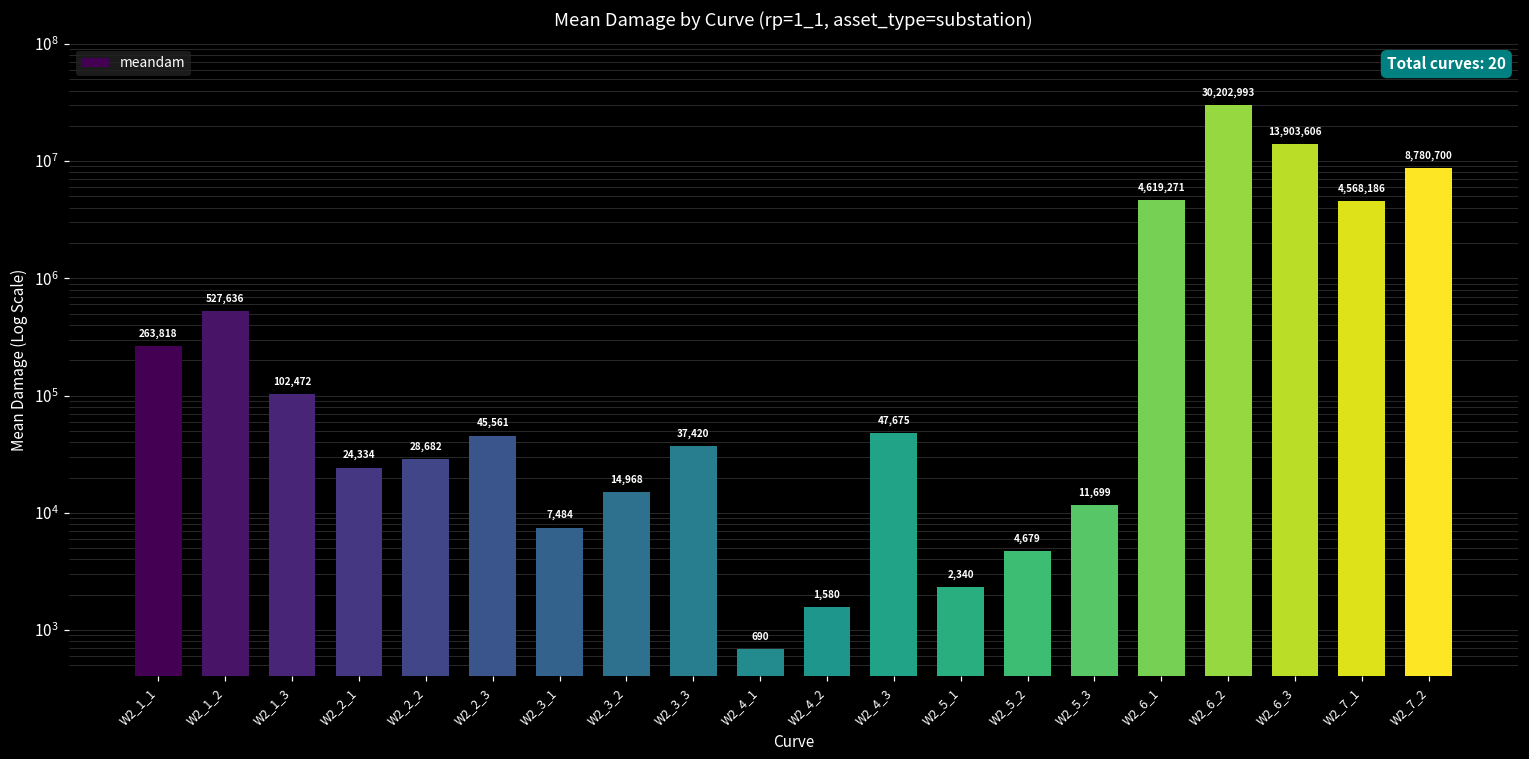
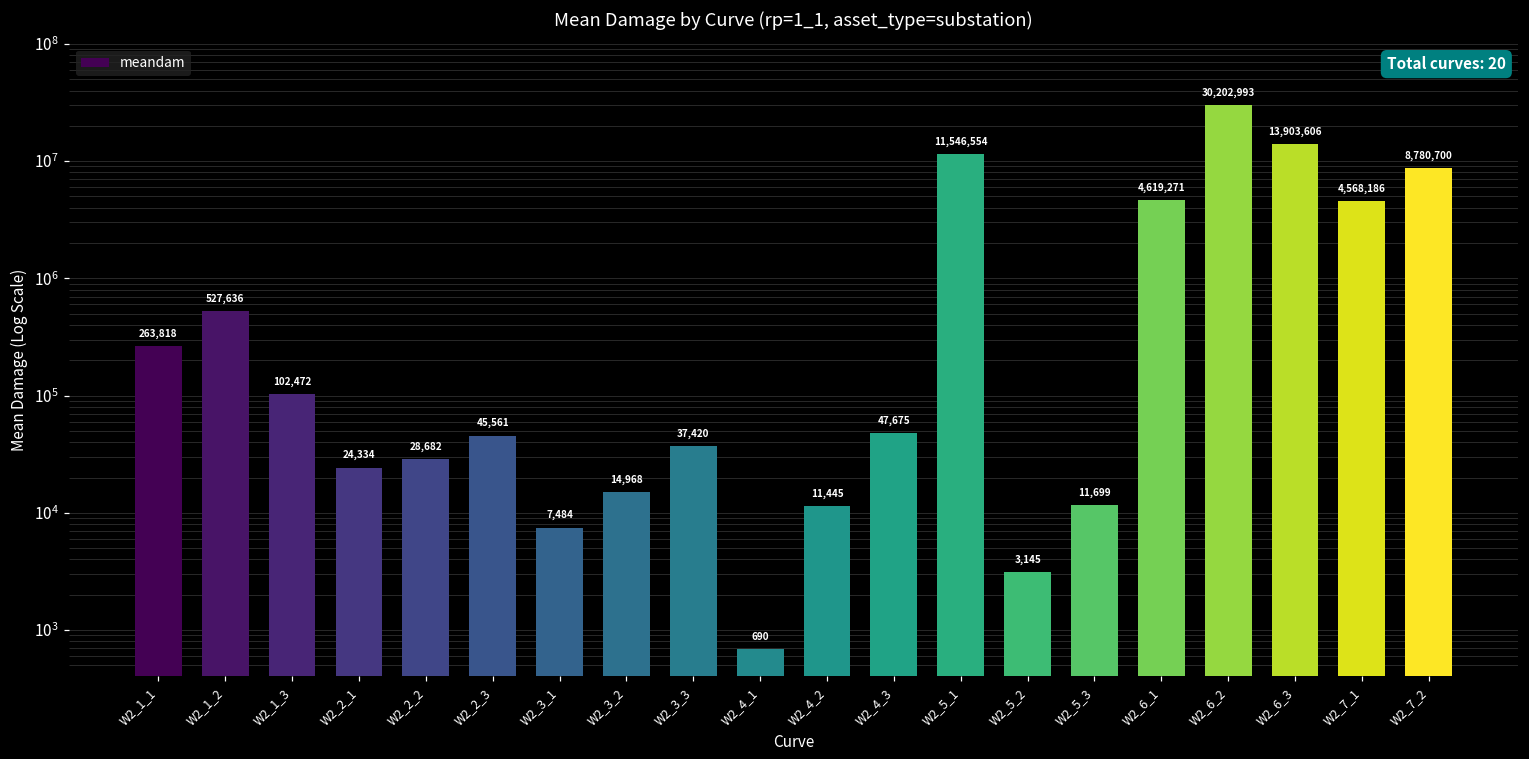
  {
    "W2_1_1": "263,818",
    "W2_1_2": "527,636",
    "W2_1_3": "102,472",
    "W2_2_1": "24,334",
    "W2_2_2": "28,682",
    "W2_2_3": "45,561",
    "W2_3_1": "7,484",
    "W2_3_2": "14,968",
    "W2_3_3": "37,420",
    "W2_4_1": "690",
-   "W2_4_2": "1,580",
+   "W2_4_2": "11,445",
    "W2_4_3": "47,675",
-   "W2_5_1": "2,340",
-   "W2_5_2": "4,679",
+   "W2_5_1": "11,546,554",
+   "W2_5_2": "3,145",
    "W2_5_3": "11,699",
    "W2_6_1": "4,619,271",
    "W2_6_2": "30,202,993",
    "W2_6_3": "13,903,606",
    "W2_7_1": "4,568,186",
    "W2_7_2": "8,780,700"
  }
